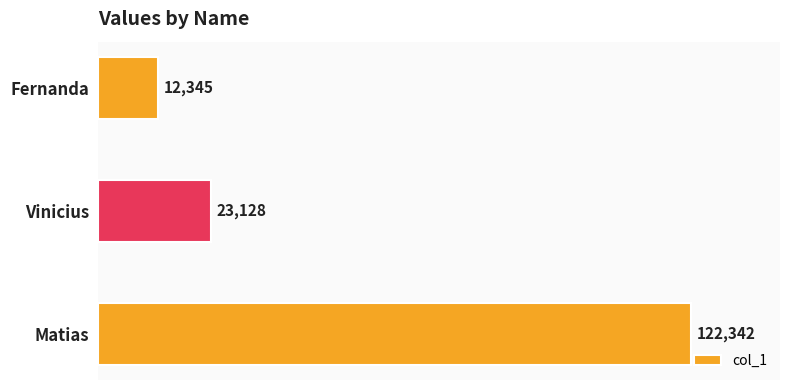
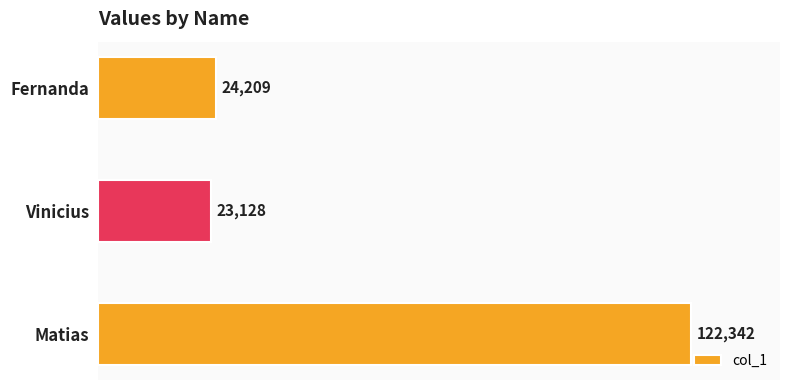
  {
-   "Fernanda": "12,345",
+   "Fernanda": "24,209",
    "Vinicius": "23,128",
    "Matias": "122,342"
  }
